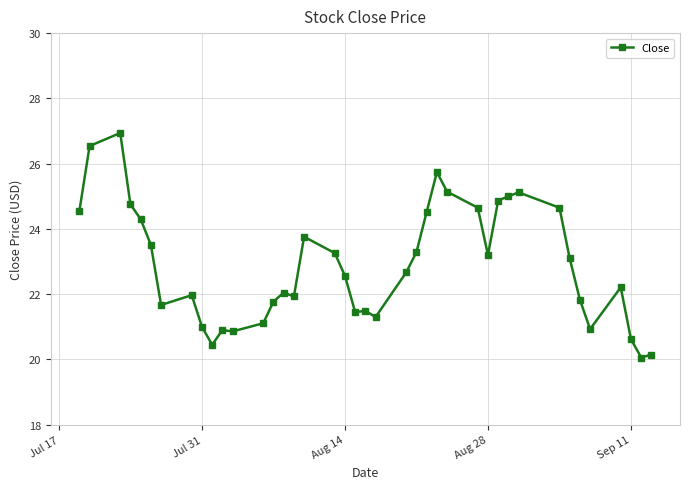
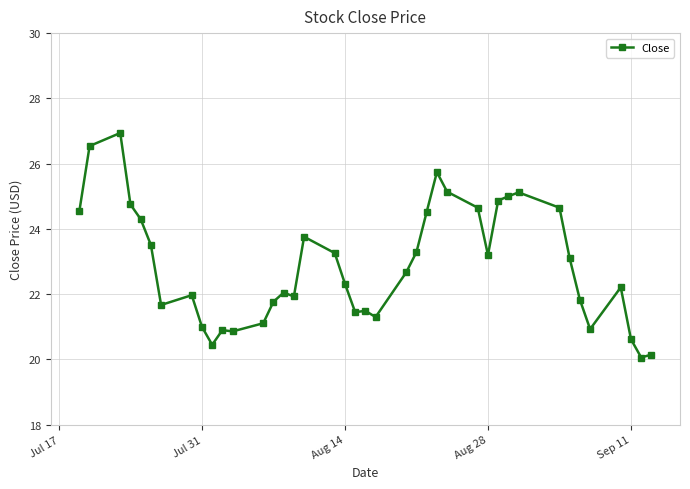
  {
    "Jul 31": 21.0,
-   "Aug 14": 22.6,
+   "Aug 14": 22.3,
    "Aug 28": 23.2,
    "Sep 11": 20.6
  }
